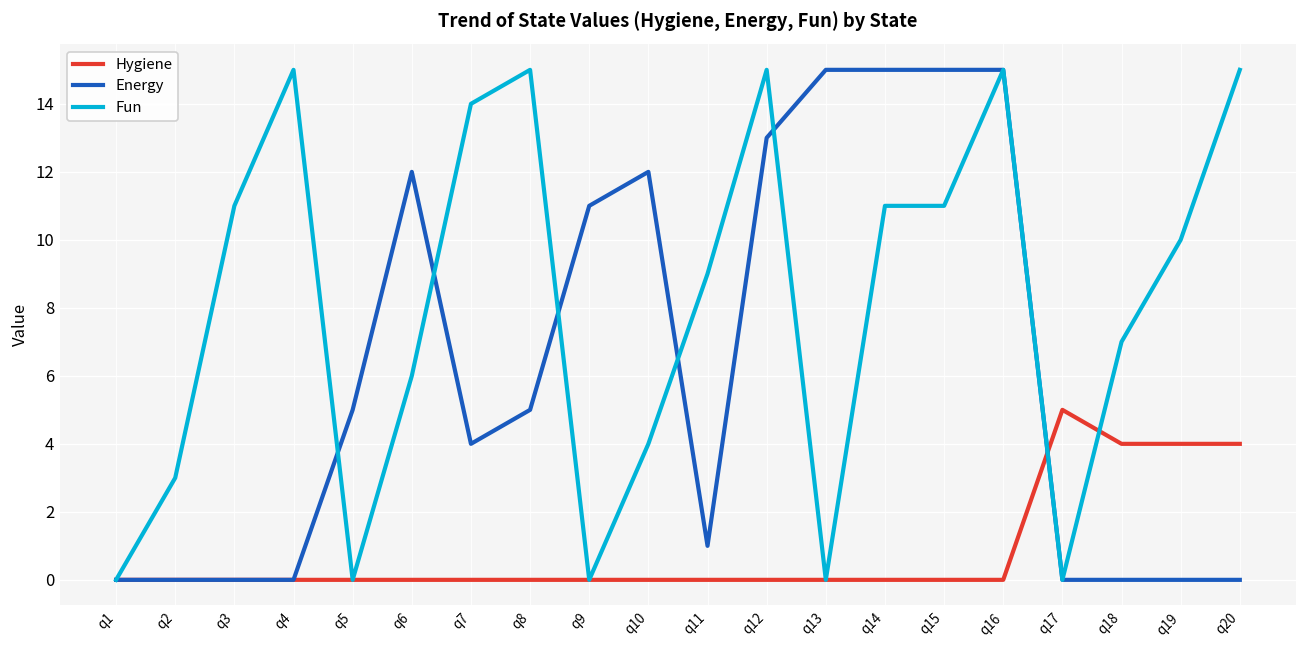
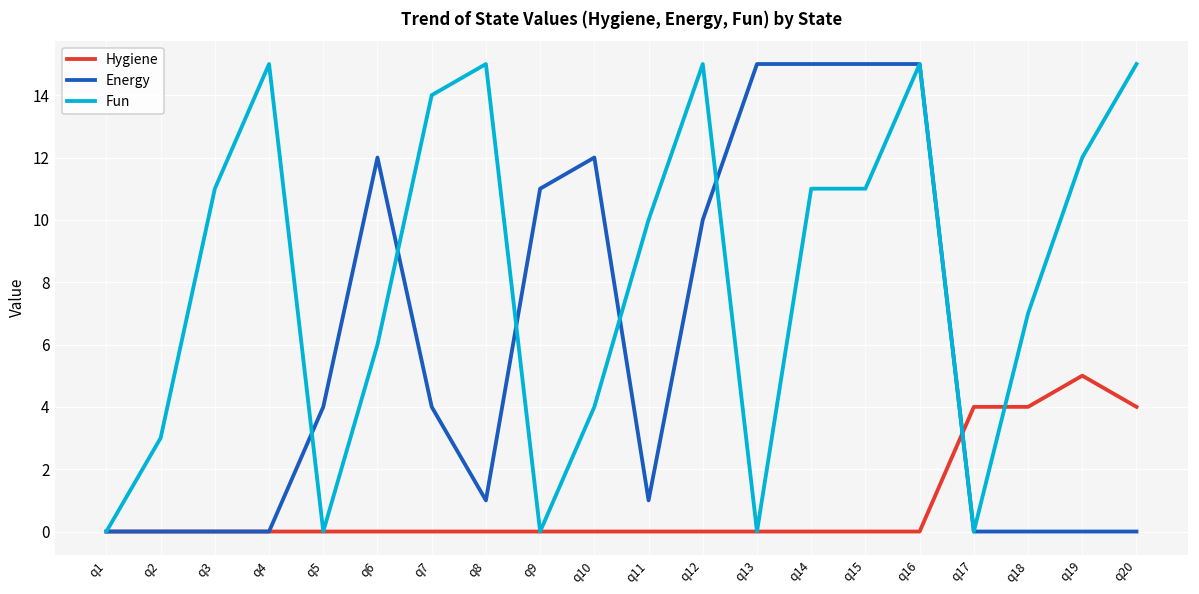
  {
    "Hygiene": {
      "q6": 0,
      "q7": 0,
      "q8": 0,
      "q10": 0,
      "q11": 0,
      "q12": 0,
      "q14": 0,
      "q15": 0,
      "q16": 0,
-     "q17": 5,
+     "q17": 4,
      "q18": 4,
-     "q19": 4,
+     "q19": 5,
      "q20": 4
    },
    "Energy": {
-     "q5": 5,
+     "q5": 4,
      "q6": 12,
      "q7": 4,
-     "q8": 5,
+     "q8": 1,
      "q9": 11,
      "q10": 12,
      "q11": 1,
-     "q12": 13,
+     "q12": 10,
      "q13": 15,
      "q14": 15,
      "q15": 15,
      "q18": 0,
      "q19": 0,
      "q20": 0
    },
    "Fun": {
      "q2": 3,
      "q3": 11,
      "q4": 15,
      "q6": 6,
      "q7": 14,
      "q8": 15,
      "q10": 4,
-     "q11": 9,
+     "q11": 10,
      "q12": 15,
      "q14": 11,
      "q15": 11,
      "q18": 7,
-     "q19": 10,
+     "q19": 12,
      "q20": 15
    }
  }
